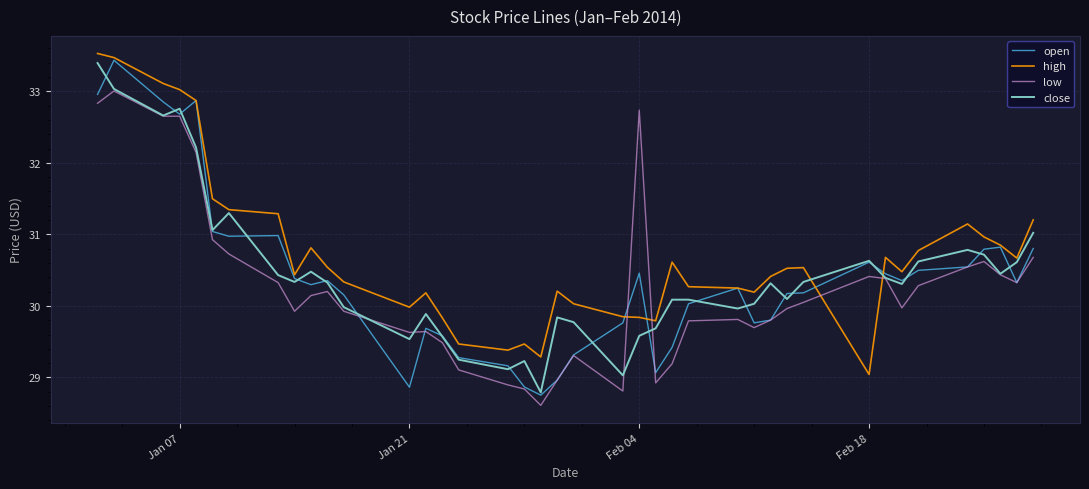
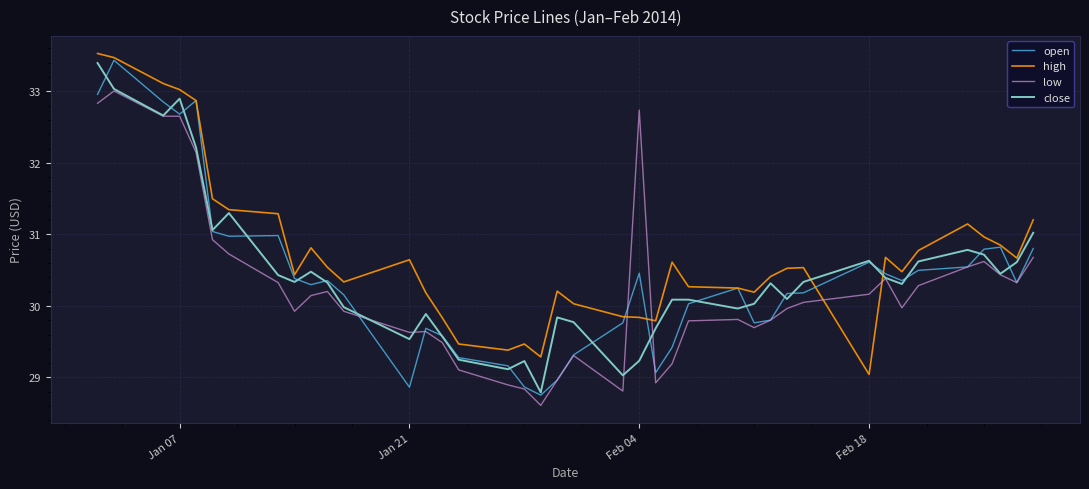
  {
    "open": {
      "Jan 21": 28.9,
      "Feb 04": 30.5
    },
    "high": {
      "Jan 07": 33.0,
-     "Jan 21": 30.0,
+     "Jan 21": 30.6,
      "Feb 04": 29.8,
      "Feb 18": 29.0
    },
    "low": {
      "Jan 21": 29.6,
      "Feb 04": 32.7,
-     "Feb 18": 30.4
+     "Feb 18": 30.2
    },
    "close": {
-     "Jan 07": 32.8,
+     "Jan 07": 32.9,
      "Jan 21": 29.5,
-     "Feb 04": 29.6
+     "Feb 04": 29.2
    }
  }
